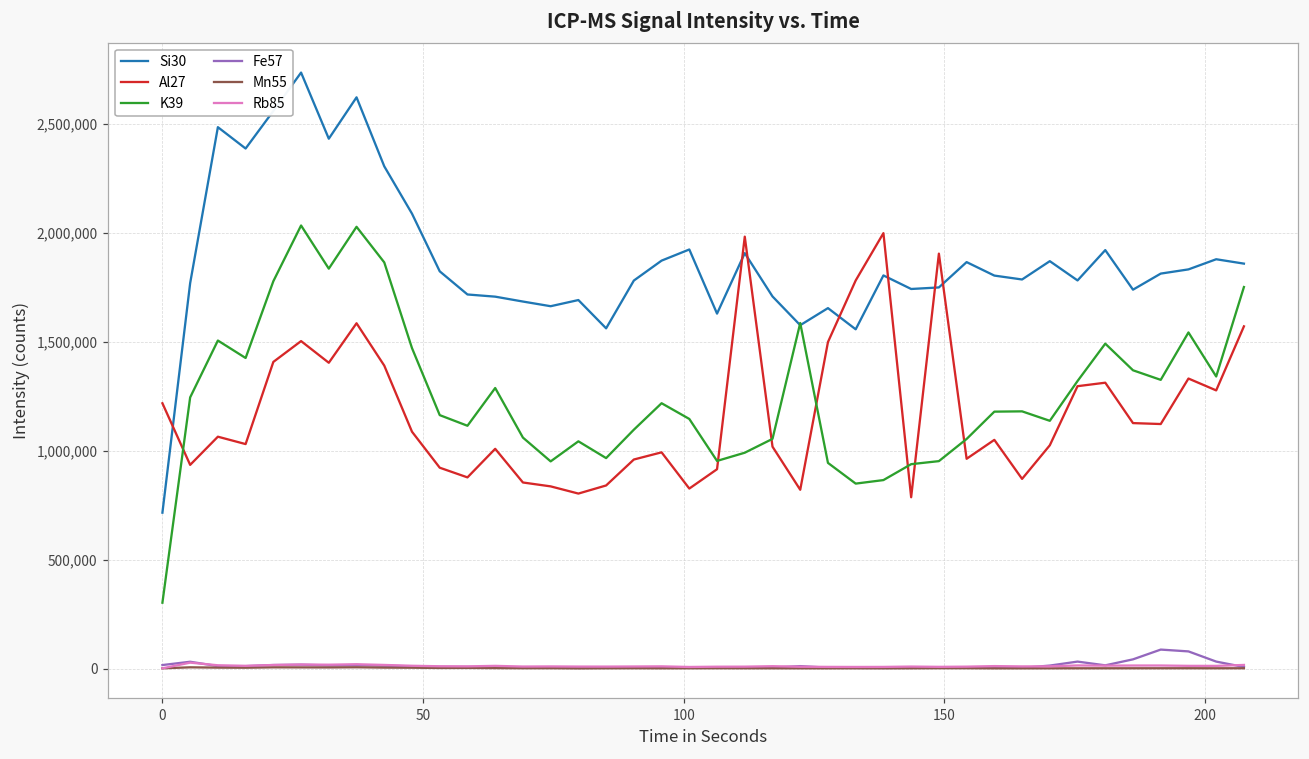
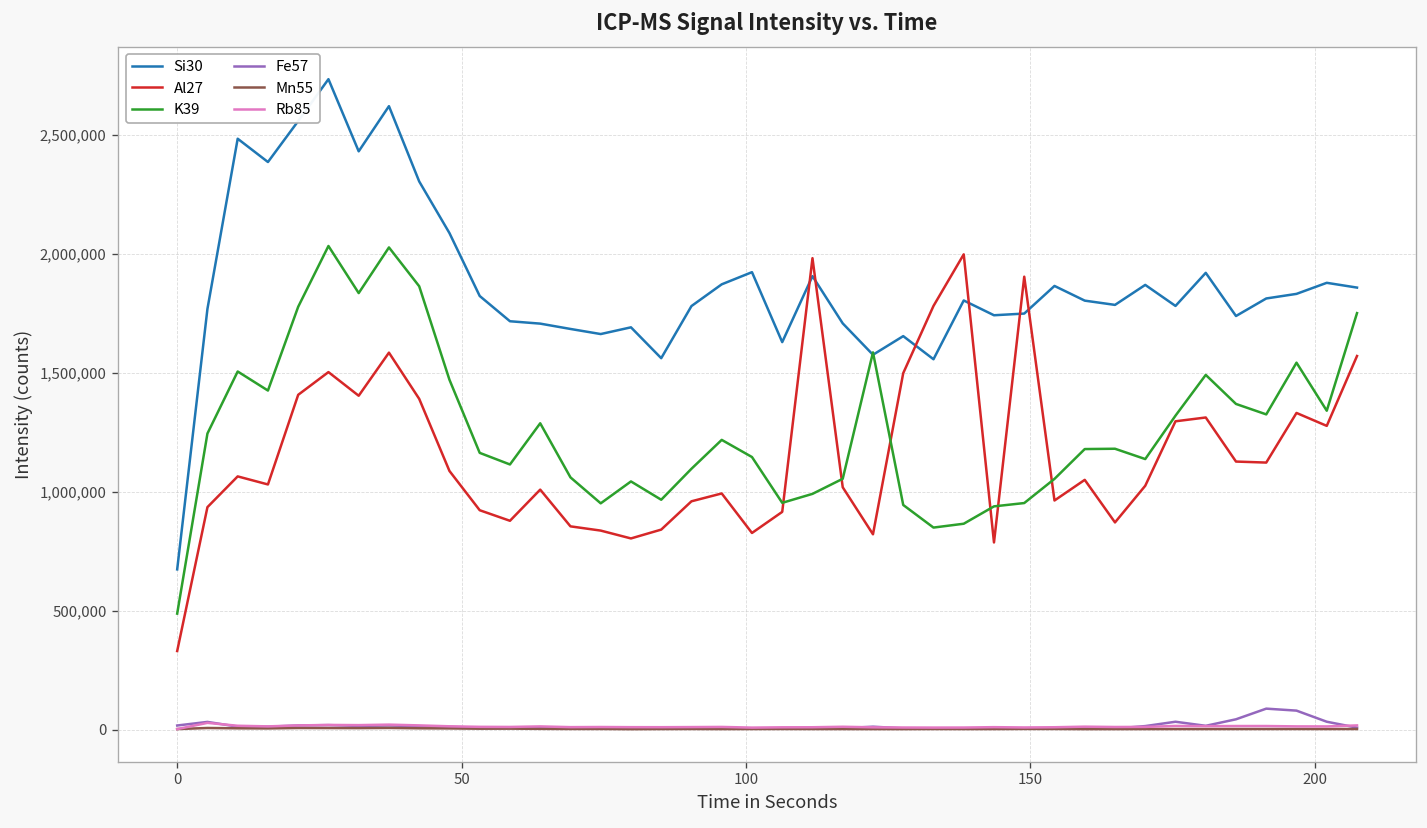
  {
    "Si30": {
-     "0": "720,000"
+     "0": "670,000"
    },
    "Al27": {
-     "0": "1,220,000"
+     "0": "330,000"
    },
    "K39": {
-     "0": "300,000"
+     "0": "490,000"
    },
    "Fe57": {
      "0": "20,000"
    }
  }
